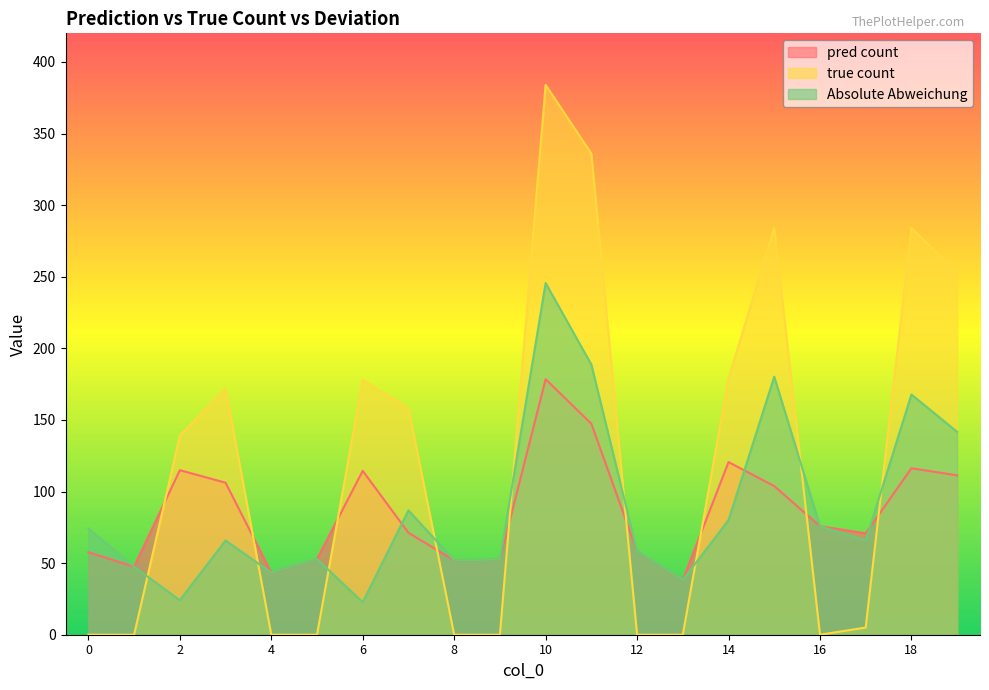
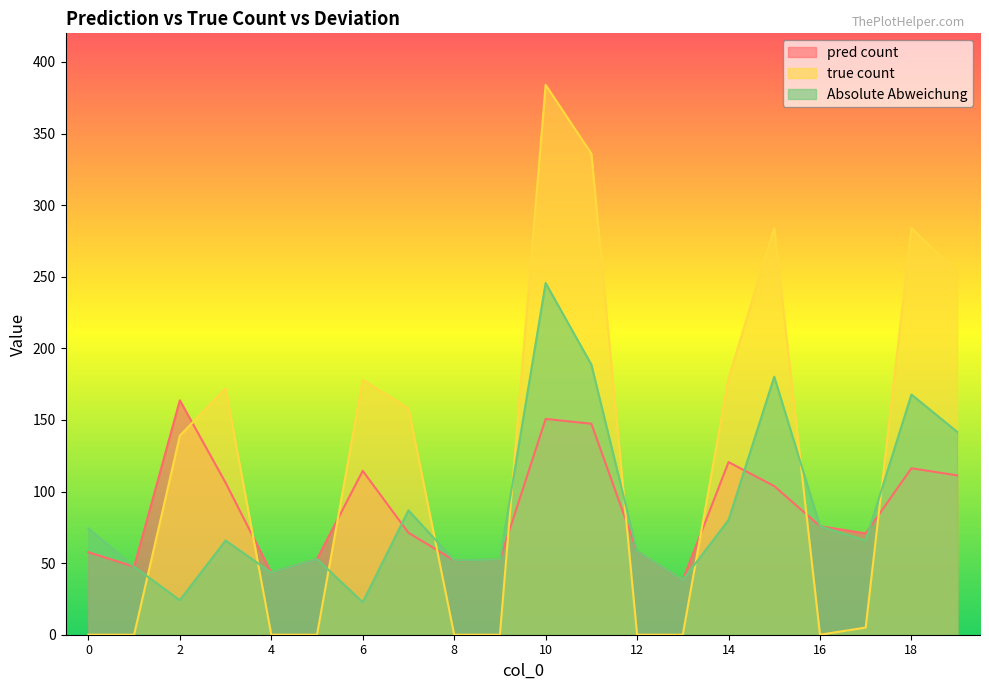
  {
    "pred count": {
      "0": 58,
-     "2": 115,
+     "2": 164,
      "6": 114,
-     "10": 178,
+     "10": 151,
      "14": 121,
      "18": 116
    },
    "true count": {
      "0": 0,
      "2": 139,
      "4": 0,
      "6": 178,
      "8": 0,
      "10": 384,
      "12": 0,
      "14": 179,
      "16": 0,
      "18": 284
    },
    "Absolute Abweichung": {
      "0": 74,
      "2": 24,
      "6": 23,
      "10": 246,
      "14": 80,
      "18": 168
    }
  }
